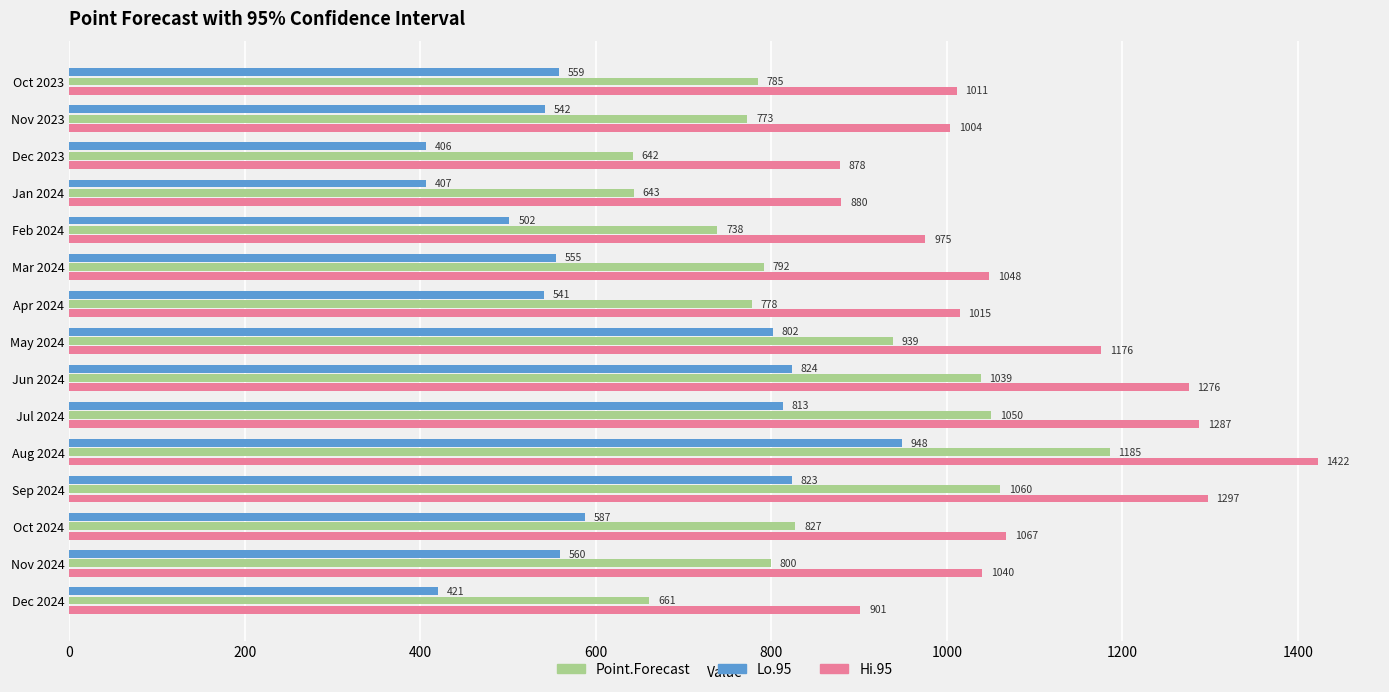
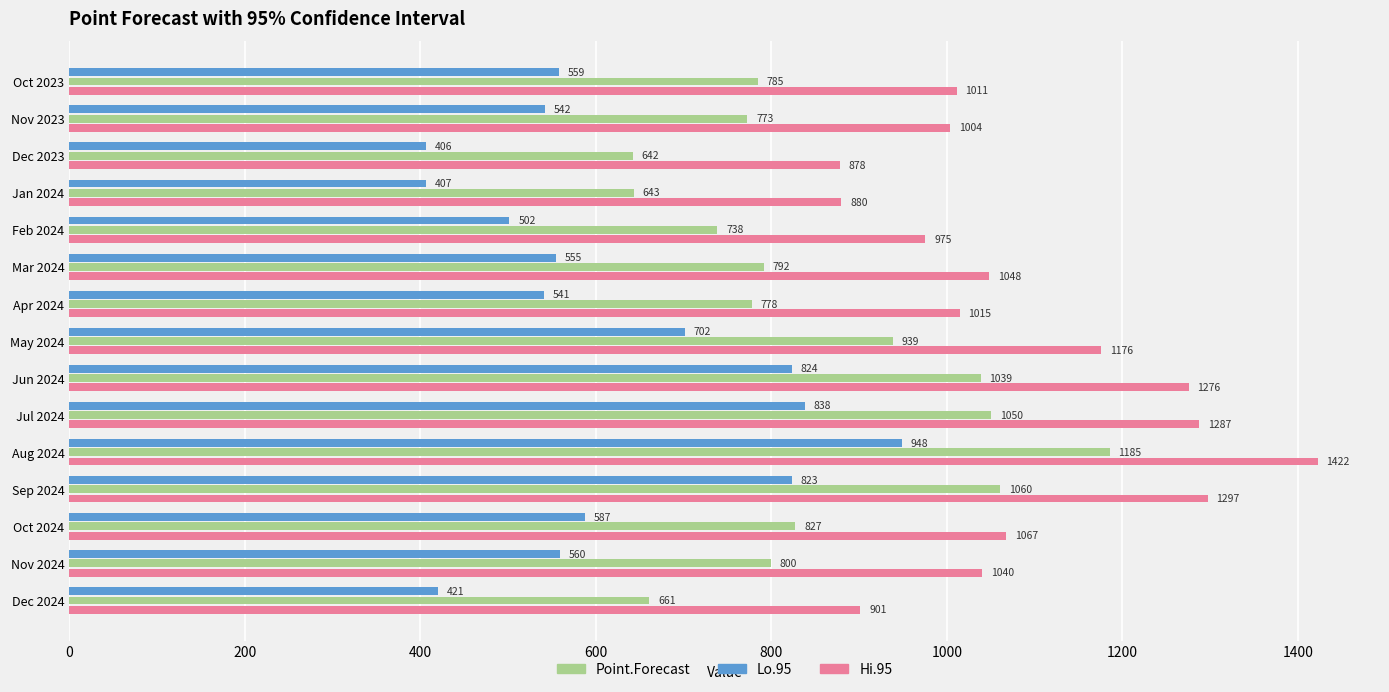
  {
    "Lo.95": {
      "Oct 2023": 559,
      "Nov 2023": 542,
      "Dec 2023": 406,
      "Jan 2024": 407,
      "Feb 2024": 502,
      "Mar 2024": 555,
      "Apr 2024": 541,
-     "May 2024": 802,
+     "May 2024": 702,
      "Jun 2024": 824,
-     "Jul 2024": 813,
+     "Jul 2024": 838,
      "Aug 2024": 948,
      "Sep 2024": 823,
      "Oct 2024": 587,
      "Nov 2024": 560,
      "Dec 2024": 421
    },
    "Point.Forecast": {
      "Oct 2023": 785,
      "Nov 2023": 773,
      "Dec 2023": 642,
      "Jan 2024": 643,
      "Feb 2024": 738,
      "Mar 2024": 792,
      "Apr 2024": 778,
      "May 2024": 939,
      "Jun 2024": 1039,
      "Jul 2024": 1050,
      "Aug 2024": 1185,
      "Sep 2024": 1060,
      "Oct 2024": 827,
      "Nov 2024": 800,
      "Dec 2024": 661
    },
    "Hi.95": {
      "Oct 2023": 1011,
      "Nov 2023": 1004,
      "Dec 2023": 878,
      "Jan 2024": 880,
      "Feb 2024": 975,
      "Mar 2024": 1048,
      "Apr 2024": 1015,
      "May 2024": 1176,
      "Jun 2024": 1276,
      "Jul 2024": 1287,
      "Aug 2024": 1422,
      "Sep 2024": 1297,
      "Oct 2024": 1067,
      "Nov 2024": 1040,
      "Dec 2024": 901
    }
  }
